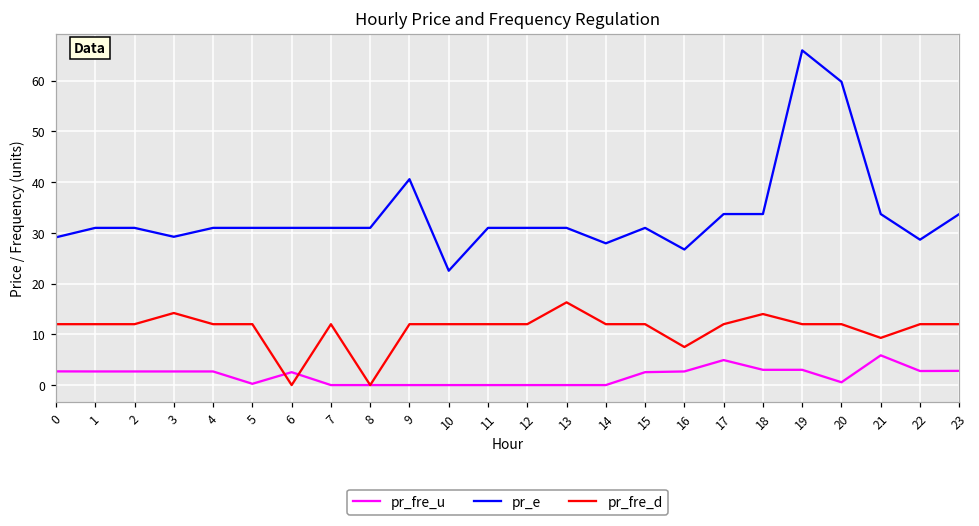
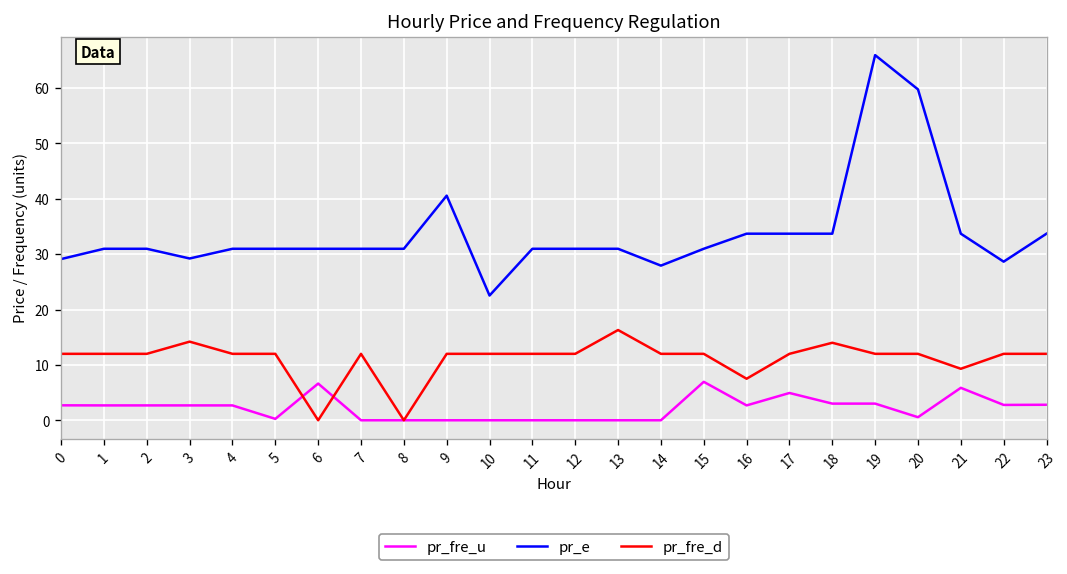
  {
    "pr_fre_u": {
      "0": 3,
      "1": 3,
      "2": 3,
      "3": 3,
      "4": 3,
      "5": 0,
-     "6": 3,
+     "6": 7,
      "7": 0,
      "9": 0,
      "10": 0,
      "11": 0,
      "12": 0,
      "13": 0,
      "14": 0,
-     "15": 3,
+     "15": 7,
      "16": 3,
      "17": 5,
      "18": 3,
      "19": 3,
      "20": 1,
      "21": 6,
      "22": 3,
      "23": 3
    },
    "pr_e": {
      "0": 29,
      "1": 31,
      "2": 31,
      "3": 29,
      "4": 31,
      "5": 31,
      "6": 31,
      "7": 31,
      "8": 31,
      "9": 41,
      "10": 23,
      "11": 31,
      "12": 31,
      "13": 31,
      "14": 28,
      "15": 31,
-     "16": 27,
+     "16": 34,
      "17": 34,
      "18": 34,
      "19": 66,
      "20": 60,
      "21": 34,
      "22": 29,
      "23": 34
    },
    "pr_fre_d": {
      "0": 12,
      "1": 12,
      "2": 12,
      "3": 14,
      "4": 12,
      "5": 12,
      "6": 0,
      "7": 12,
      "9": 12,
      "10": 12,
      "11": 12,
      "12": 12,
      "13": 16,
      "14": 12,
      "15": 12,
      "16": 8,
      "17": 12,
      "18": 14,
      "19": 12,
      "20": 12,
      "21": 9,
      "22": 12,
      "23": 12
    }
  }
